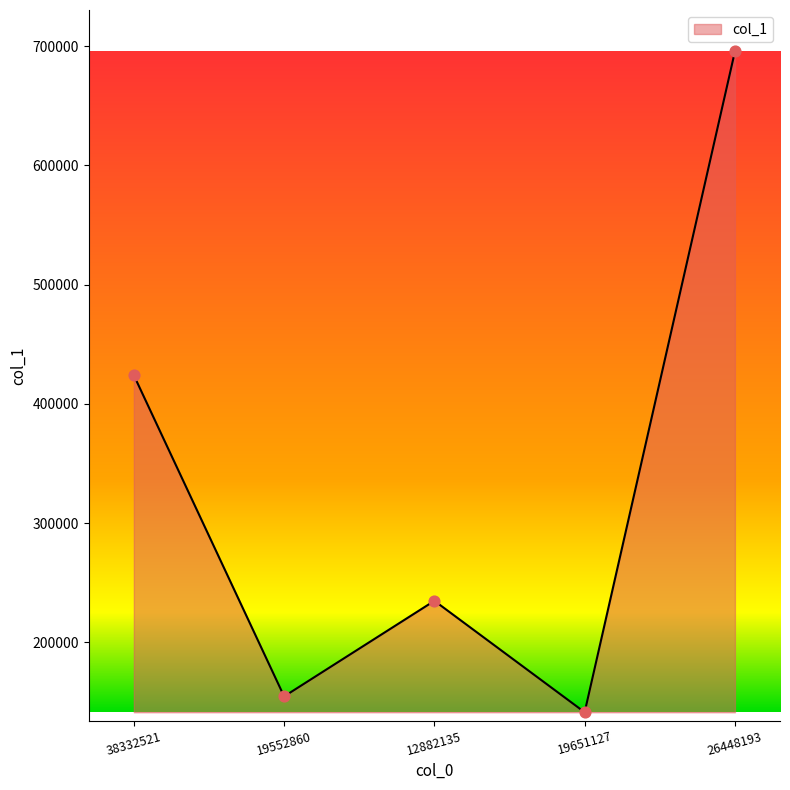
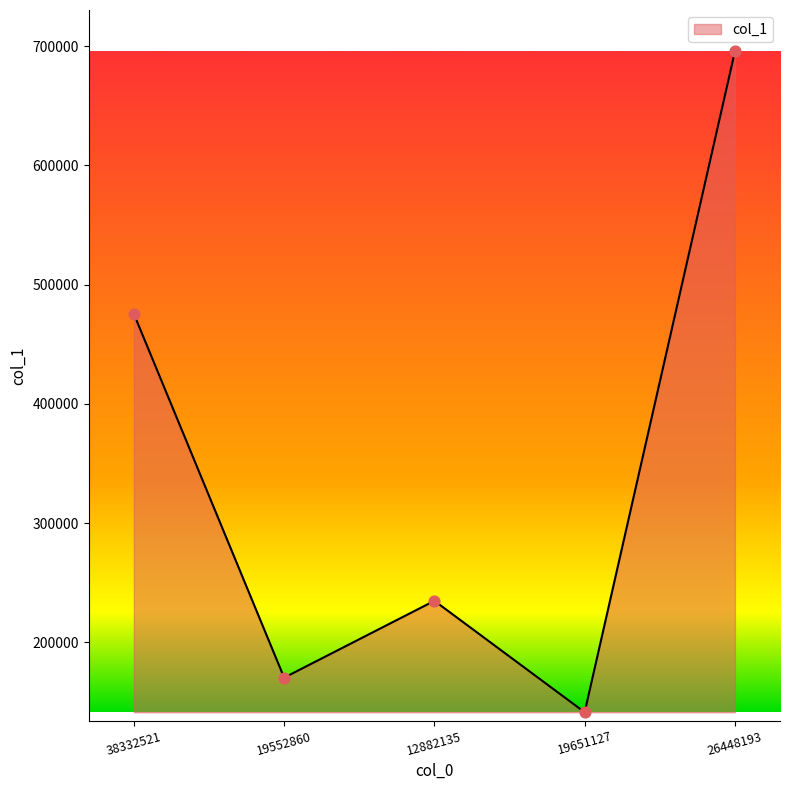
  {
-   "38332521": 424000,
-   "19552860": 155000,
+   "38332521": 475000,
+   "19552860": 170000,
    "12882135": 235000,
    "19651127": 141000,
    "26448193": 696000
  }
